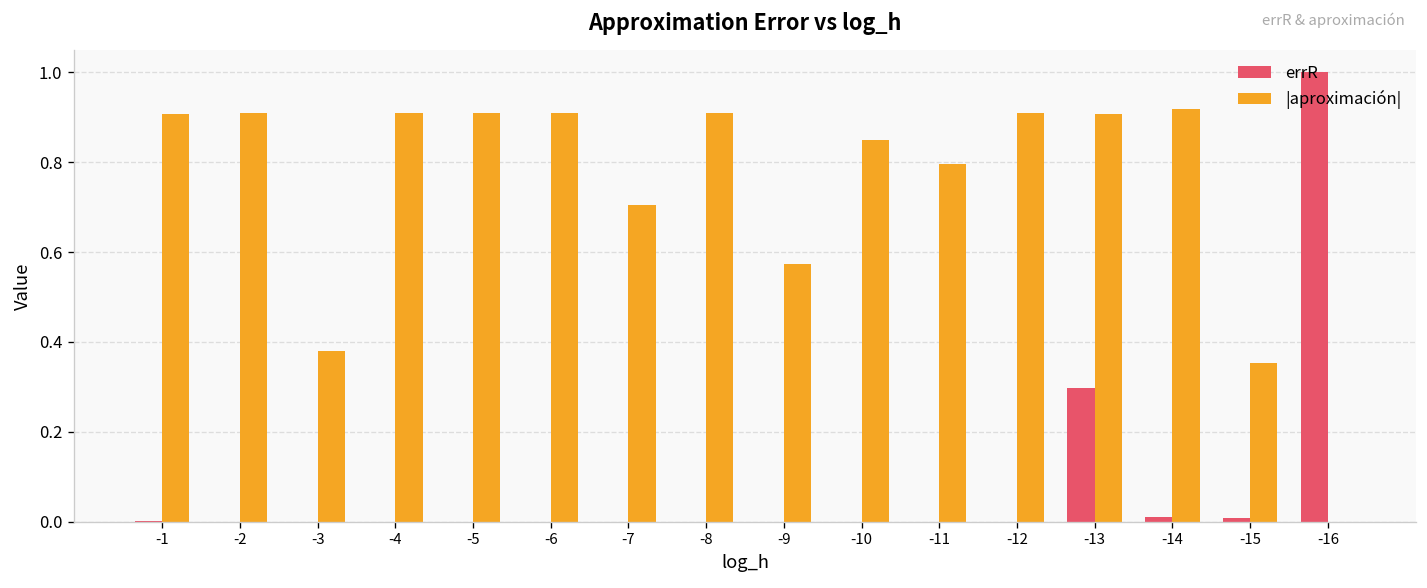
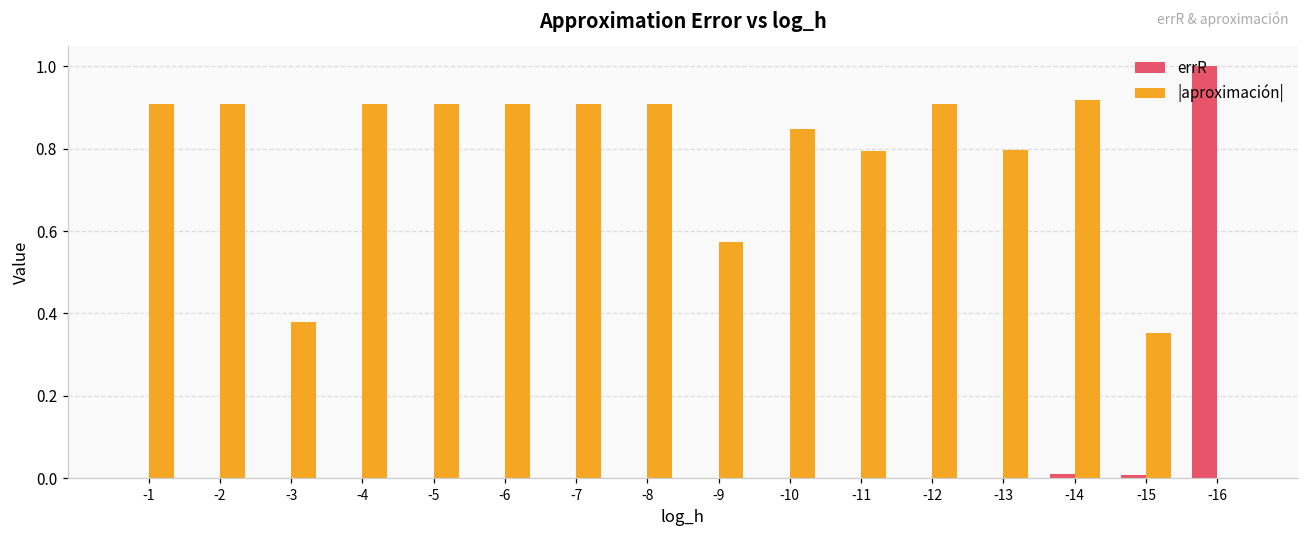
  {
    "errR": {
      "-5": 0.00,
      "-6": 0.00,
-     "-13": 0.30,
+     "-13": 0.00,
      "-14": 0.01,
      "-15": 0.01,
      "-16": 1.00
    },
    "|aproximación|": {
      "-1": 0.91,
      "-2": 0.91,
      "-3": 0.38,
      "-4": 0.91,
      "-5": 0.91,
      "-6": 0.91,
-     "-7": 0.71,
+     "-7": 0.91,
      "-8": 0.91,
      "-9": 0.57,
      "-10": 0.85,
      "-11": 0.80,
      "-12": 0.91,
-     "-13": 0.91,
+     "-13": 0.80,
      "-14": 0.92,
      "-15": 0.35,
      "-16": 0.00
    }
  }
